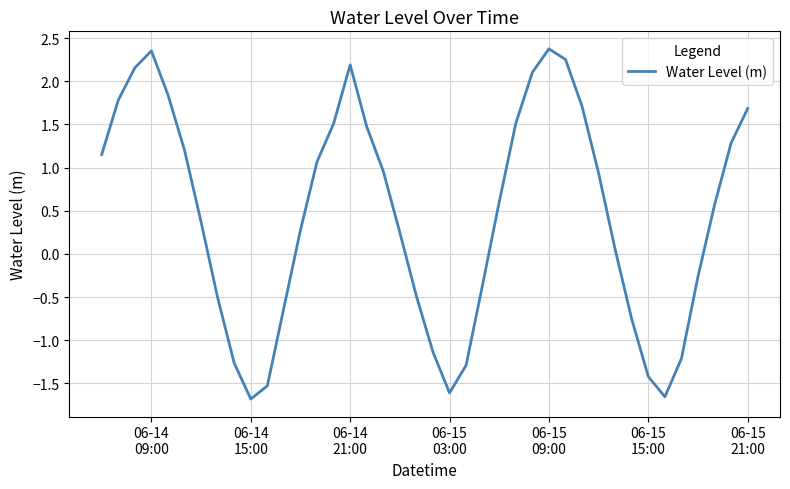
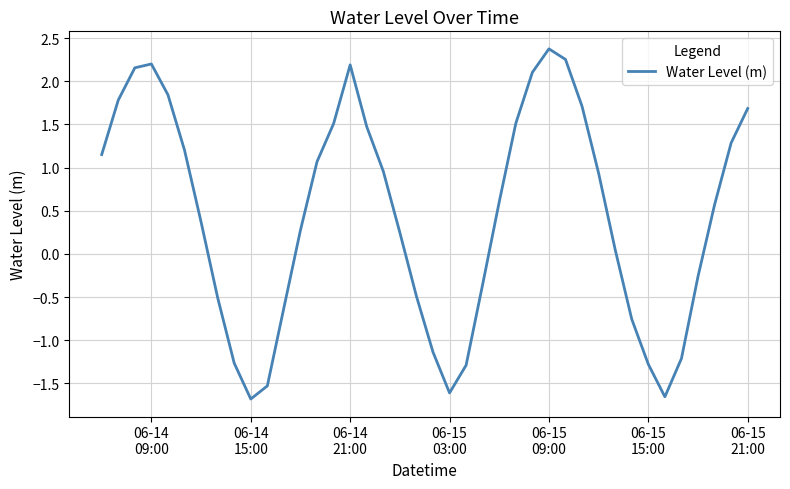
  {
-   "06-14 09:00": 2.4,
+   "06-14 09:00": 2.2,
    "06-14 15:00": -1.7,
    "06-14 21:00": 2.2,
    "06-15 03:00": -1.6,
    "06-15 09:00": 2.4,
-   "06-15 15:00": -1.4,
+   "06-15 15:00": -1.3,
    "06-15 21:00": 1.7
  }
